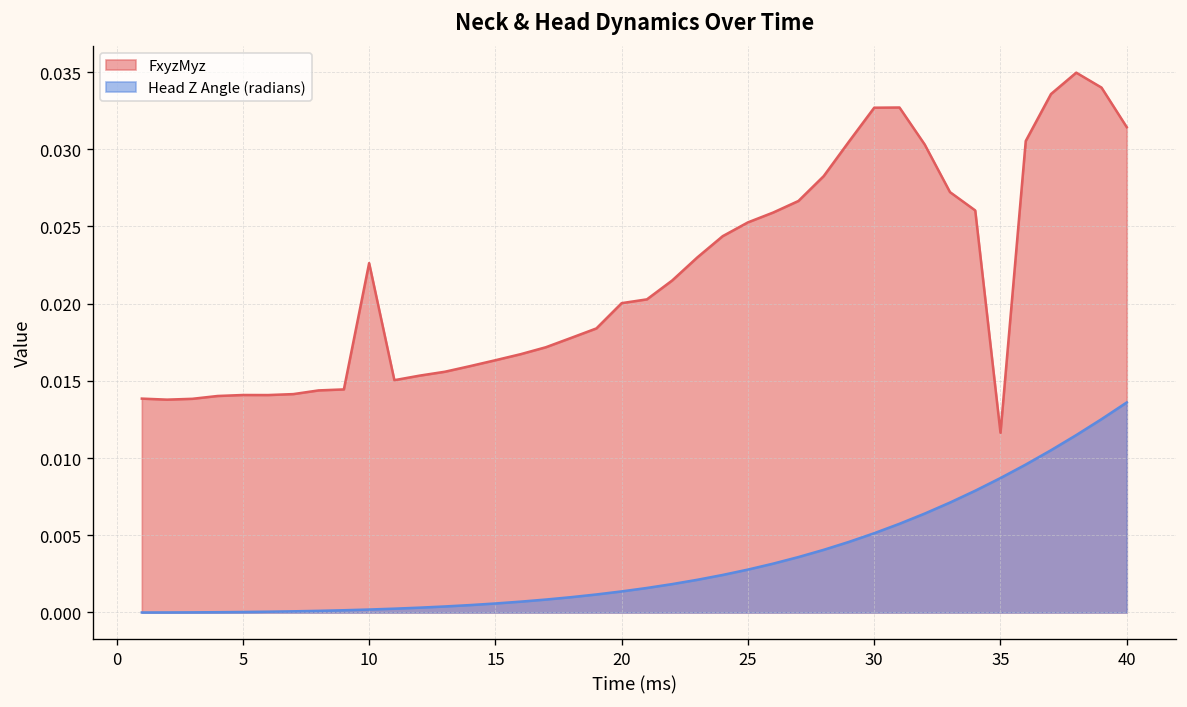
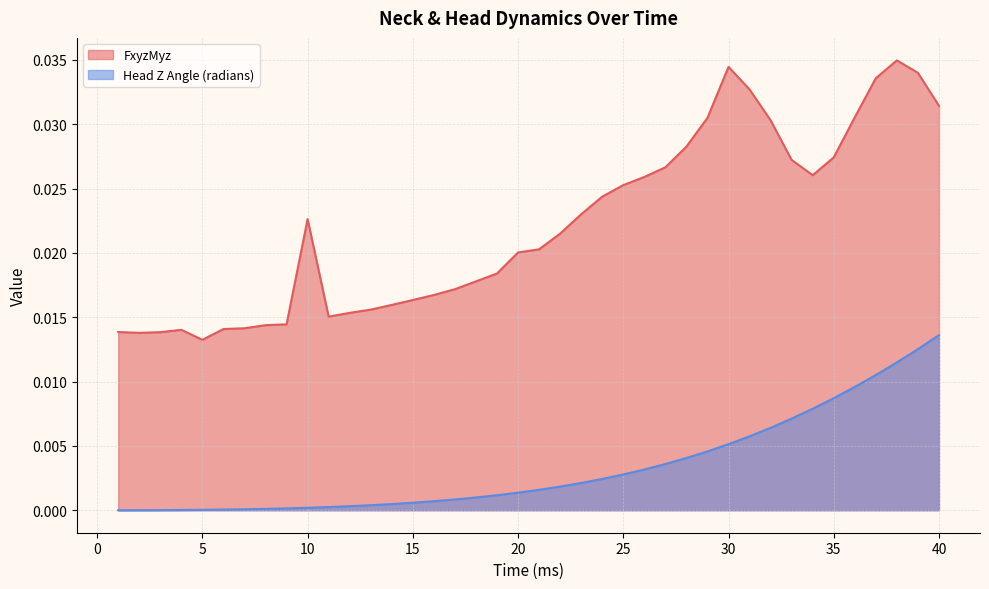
  {
    "FxyzMyz": {
-     "5": 0.0141,
+     "5": 0.0132,
      "10": 0.0226,
      "15": 0.0163,
      "20": 0.0200,
      "25": 0.0253,
-     "30": 0.0327,
-     "35": 0.0116,
+     "30": 0.0345,
+     "35": 0.0274,
      "40": 0.0314
    },
    "Head Z Angle (radians)": {
      "5": 0.0000,
      "10": 0.0002,
      "15": 0.0006,
      "20": 0.0014,
      "25": 0.0028,
      "30": 0.0051,
      "35": 0.0087,
      "40": 0.0136
    }
  }
